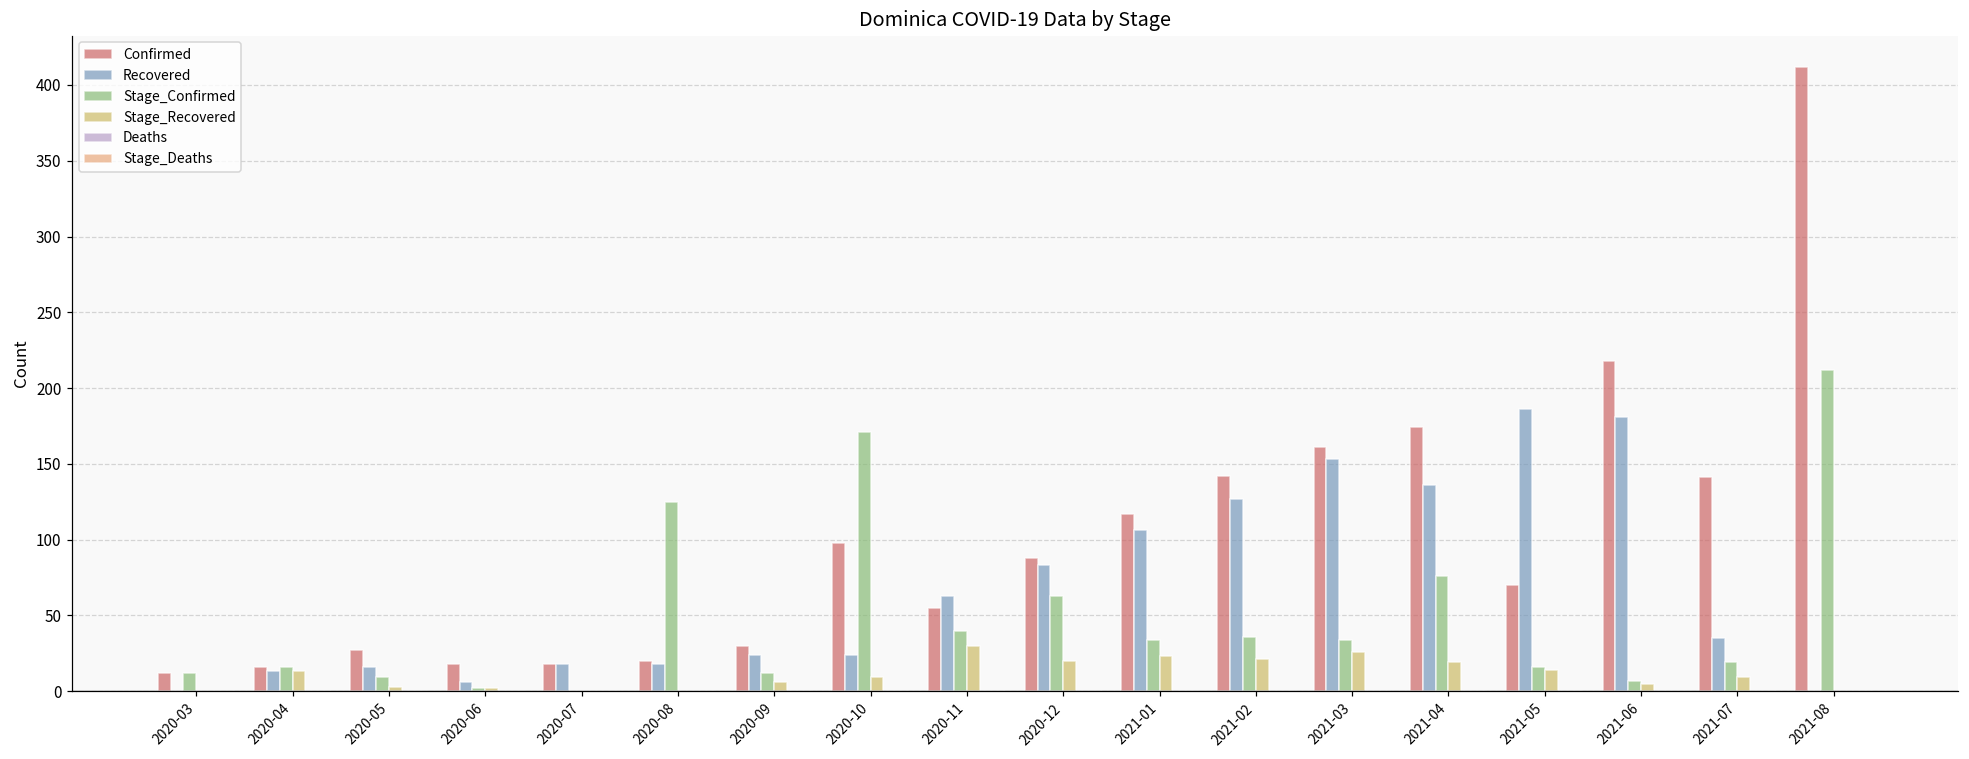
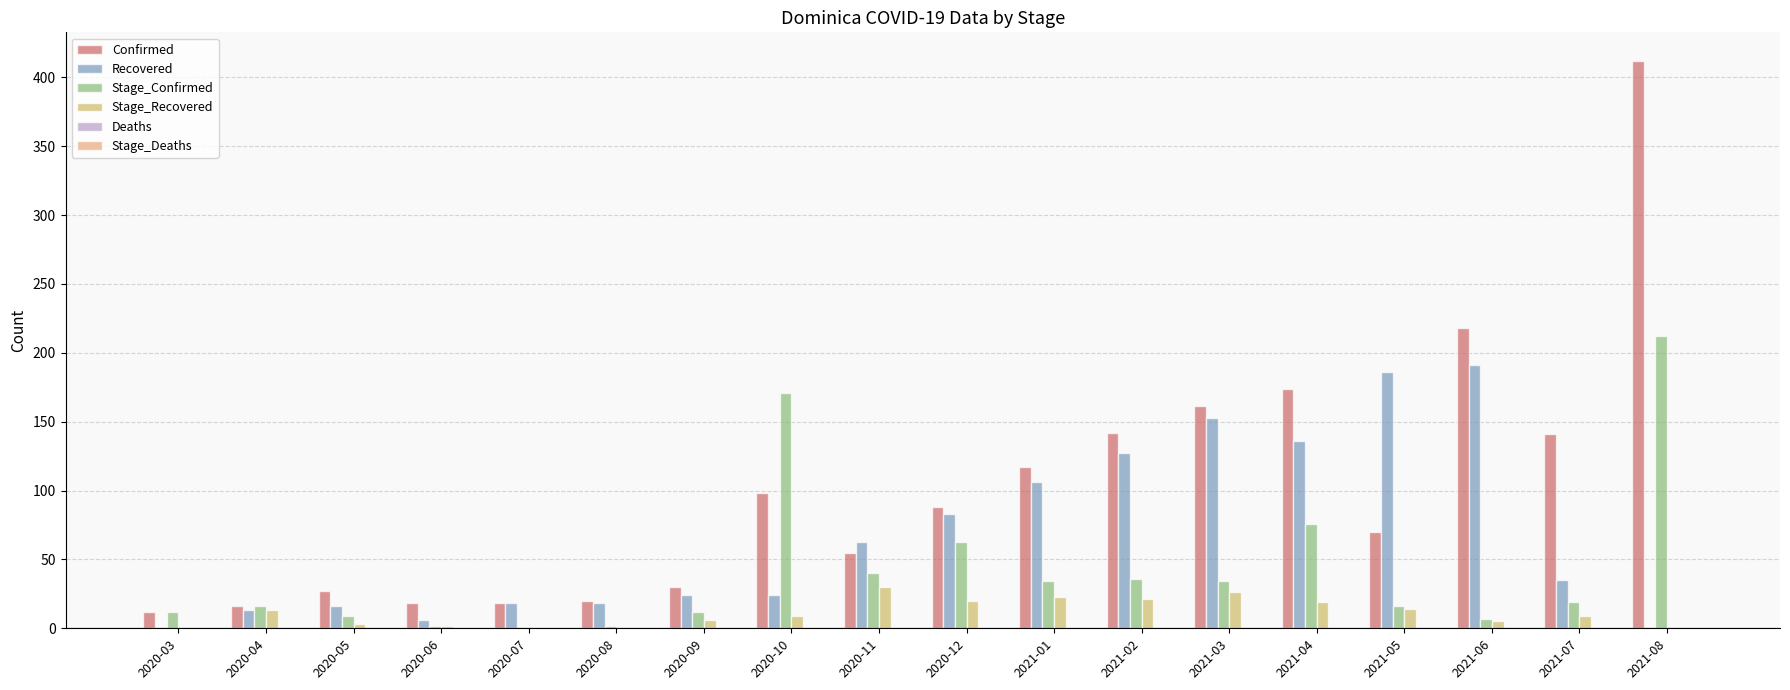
  {
    "Confirmed": {
      "2020-03": 12,
      "2020-04": 16,
      "2020-05": 27,
      "2020-06": 18,
      "2020-07": 18,
      "2020-08": 20,
      "2020-09": 30,
      "2020-10": 98,
      "2020-11": 55,
      "2020-12": 88,
      "2021-01": 117,
      "2021-02": 142,
      "2021-03": 161,
      "2021-04": 174,
      "2021-05": 70,
      "2021-06": 218,
      "2021-07": 141,
      "2021-08": 412
    },
    "Recovered": {
      "2020-03": 0,
      "2020-04": 13,
      "2020-05": 16,
      "2020-06": 6,
      "2020-07": 18,
      "2020-08": 18,
      "2020-09": 24,
      "2020-10": 24,
      "2020-11": 63,
      "2020-12": 83,
      "2021-01": 106,
      "2021-02": 127,
      "2021-03": 153,
      "2021-04": 136,
      "2021-05": 186,
-     "2021-06": 181,
+     "2021-06": 191,
      "2021-07": 35,
      "2021-08": 0
    },
    "Stage_Confirmed": {
      "2020-03": 12,
      "2020-04": 16,
      "2020-05": 9,
      "2020-06": 2,
      "2020-07": 0,
-     "2020-08": 125,
+     "2020-08": 2,
      "2020-09": 12,
      "2020-10": 171,
      "2020-11": 40,
      "2020-12": 63,
      "2021-01": 34,
      "2021-02": 36,
      "2021-03": 34,
      "2021-04": 76,
      "2021-05": 16,
      "2021-06": 7,
      "2021-07": 19,
      "2021-08": 212
    },
    "Deaths": {
      "2020-03": 0,
      "2020-04": 0,
      "2020-05": 0,
      "2020-06": 0,
      "2020-07": 0,
      "2020-08": 0,
      "2020-09": 0,
      "2020-10": 0,
      "2020-11": 0,
      "2020-12": 0,
      "2021-01": 0,
      "2021-02": 0,
      "2021-03": 0,
      "2021-04": 0,
      "2021-05": 0,
      "2021-06": 0,
      "2021-07": 0,
      "2021-08": 0
    }
  }
